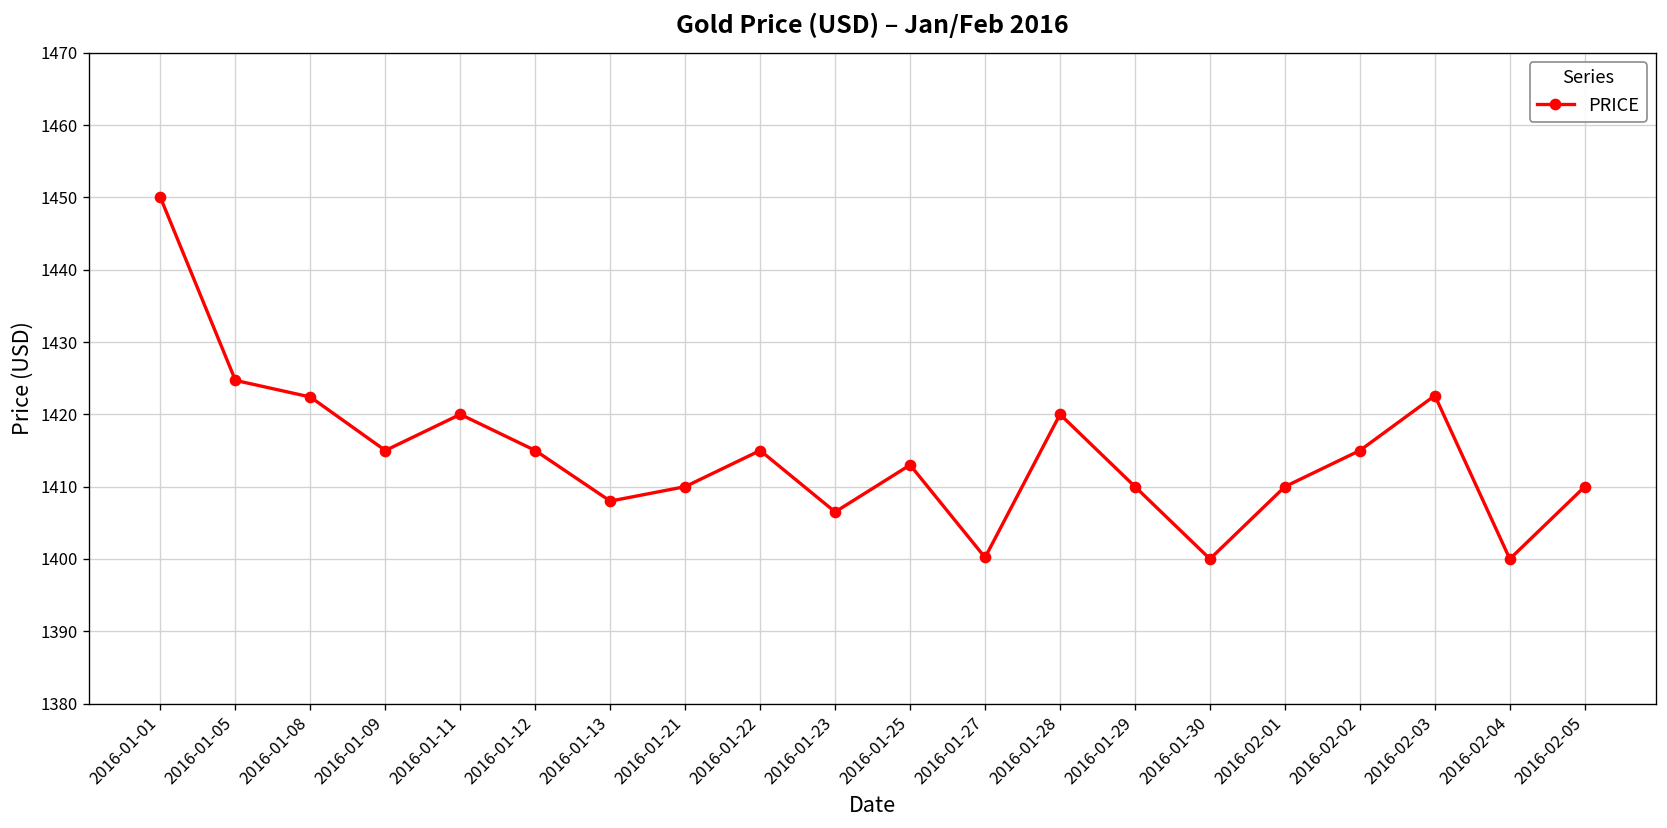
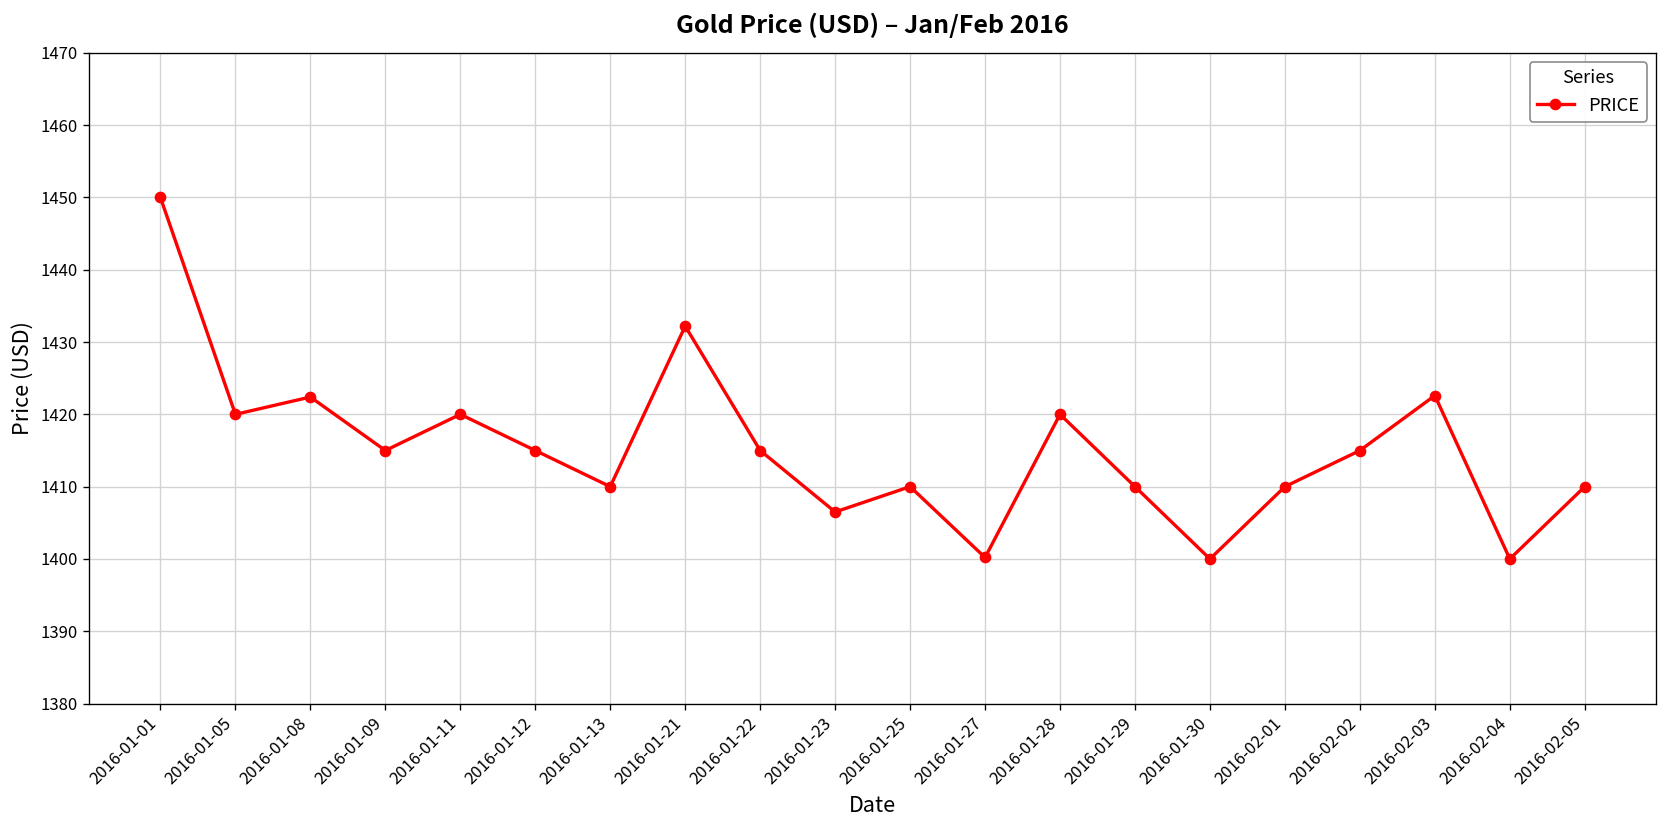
  {
    "2016-01-01": 1450,
-   "2016-01-05": 1425,
+   "2016-01-05": 1420,
    "2016-01-08": 1422,
    "2016-01-09": 1415,
    "2016-01-11": 1420,
    "2016-01-12": 1415,
-   "2016-01-13": 1408,
-   "2016-01-21": 1410,
+   "2016-01-13": 1410,
+   "2016-01-21": 1432,
    "2016-01-22": 1415,
    "2016-01-23": 1407,
-   "2016-01-25": 1413,
+   "2016-01-25": 1410,
    "2016-01-27": 1400,
    "2016-01-28": 1420,
    "2016-01-29": 1410,
    "2016-01-30": 1400,
    "2016-02-01": 1410,
    "2016-02-02": 1415,
    "2016-02-03": 1423,
    "2016-02-04": 1400,
    "2016-02-05": 1410
  }
